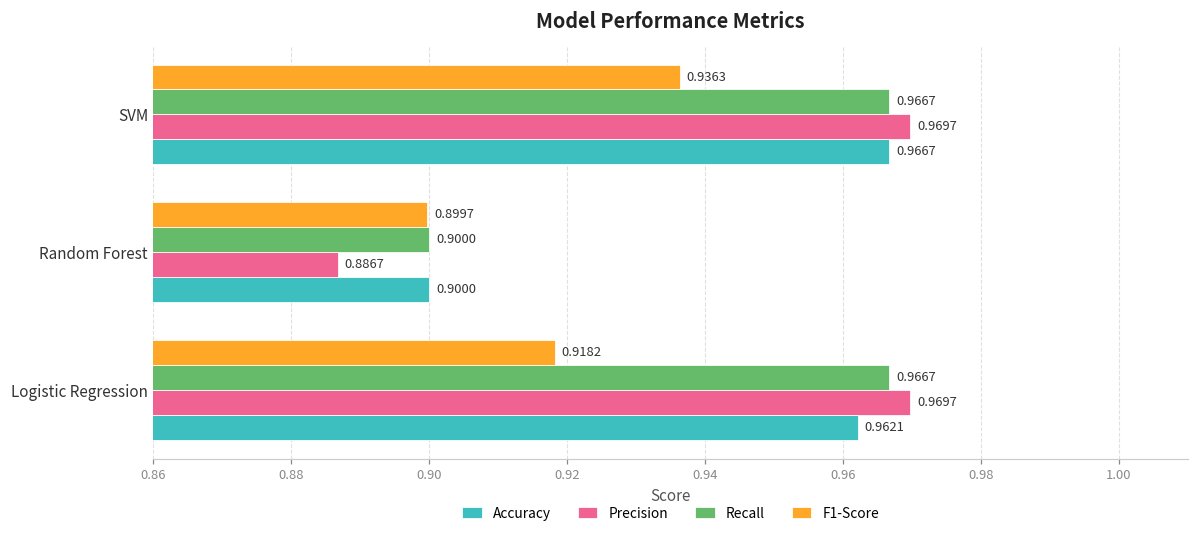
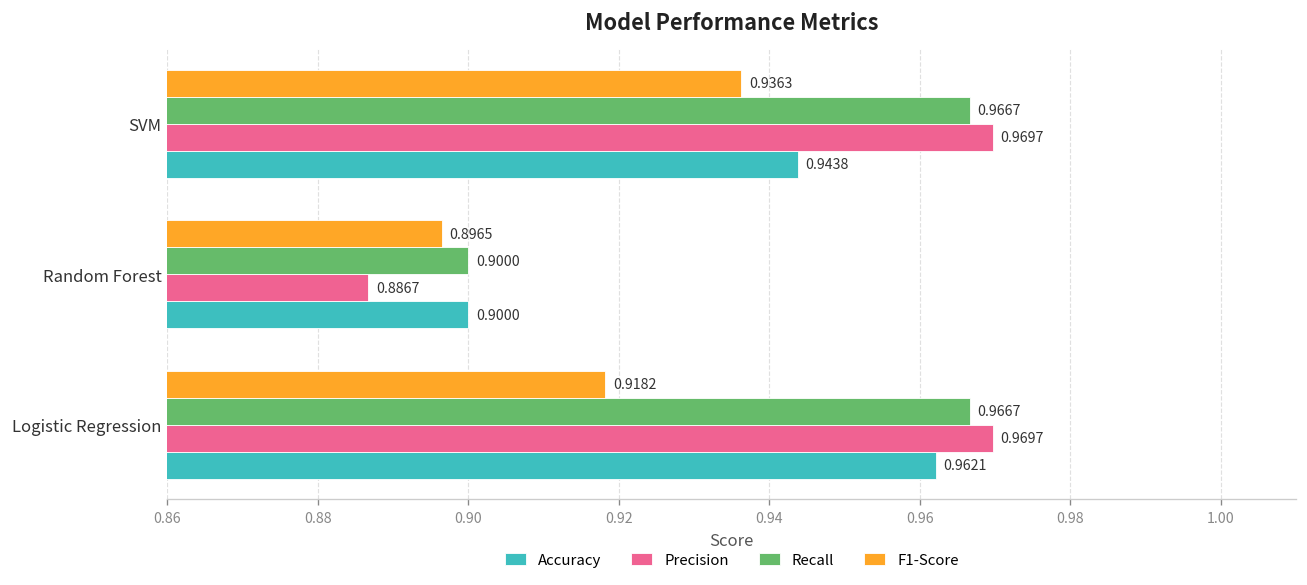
  {
    "Accuracy": {
-     "SVM": 0.9667,
+     "SVM": 0.9438,
      "Random Forest": 0.9000,
      "Logistic Regression": 0.9621
    },
    "Precision": {
      "SVM": 0.9697,
      "Random Forest": 0.8867,
      "Logistic Regression": 0.9697
    },
    "Recall": {
      "SVM": 0.9667,
      "Random Forest": 0.9000,
      "Logistic Regression": 0.9667
    },
    "F1-Score": {
      "SVM": 0.9363,
-     "Random Forest": 0.8997,
+     "Random Forest": 0.8965,
      "Logistic Regression": 0.9182
    }
  }
